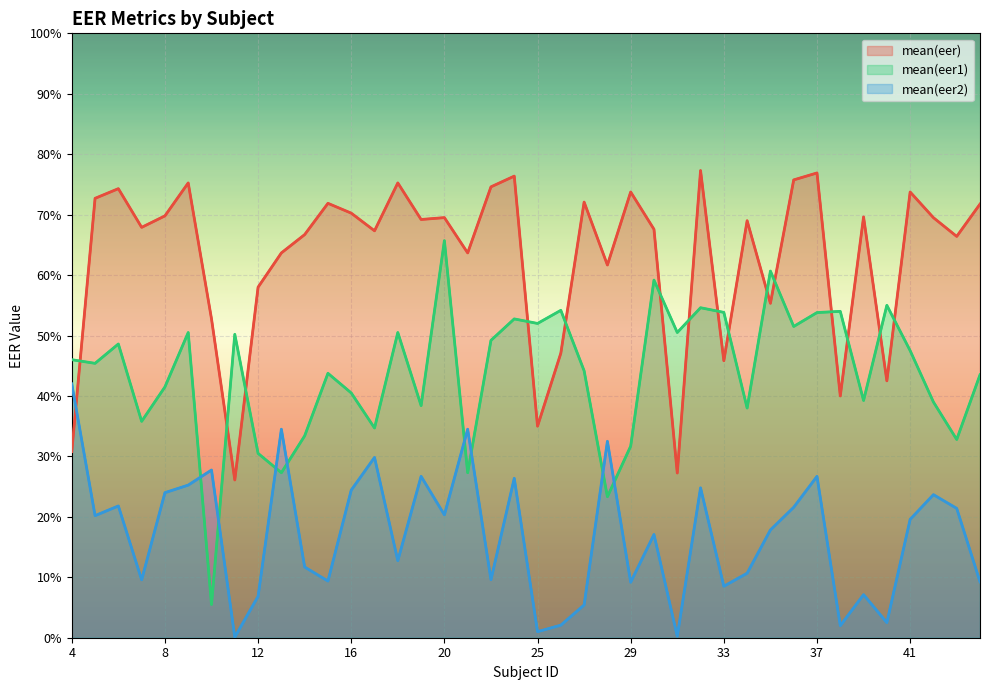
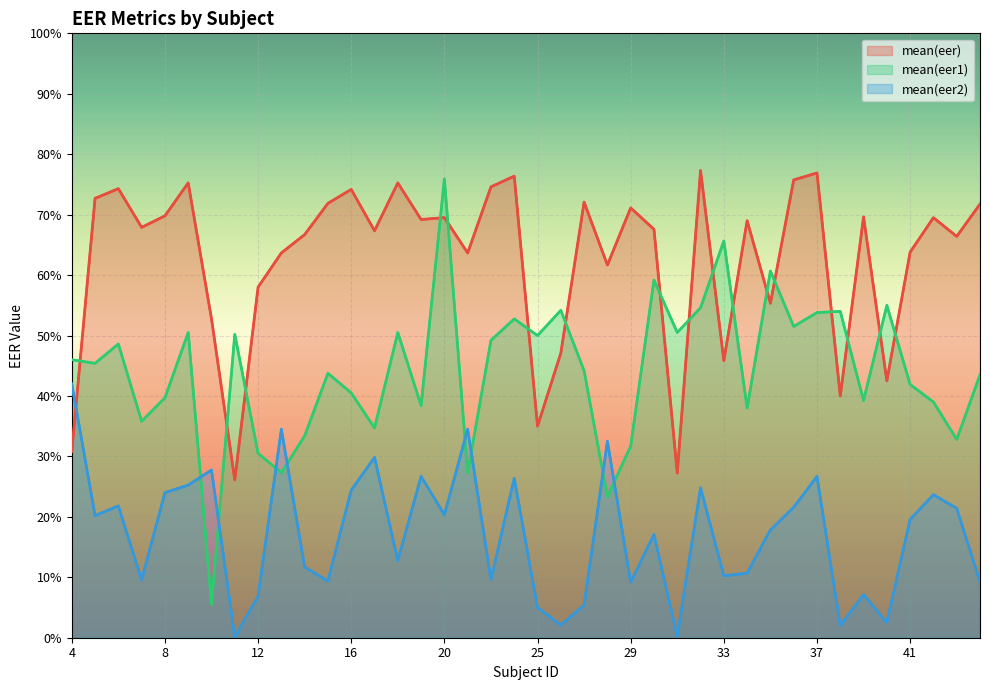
  {
    "mean(eer)": {
      "4": "31%",
      "8": "70%",
      "12": "58%",
-     "16": "70%",
+     "16": "74%",
      "20": "70%",
      "25": "35%",
-     "29": "74%",
+     "29": "71%",
      "33": "46%",
      "37": "77%",
-     "41": "74%"
+     "41": "64%"
    },
    "mean(eer1)": {
      "4": "46%",
-     "8": "42%",
+     "8": "40%",
      "12": "31%",
      "16": "41%",
-     "20": "66%",
-     "25": "52%",
+     "20": "76%",
+     "25": "50%",
      "29": "32%",
-     "33": "54%",
+     "33": "66%",
      "37": "54%",
-     "41": "48%"
+     "41": "42%"
    },
    "mean(eer2)": {
      "4": "42%",
      "8": "24%",
      "12": "7%",
      "16": "24%",
      "20": "20%",
-     "25": "1%",
+     "25": "5%",
      "29": "9%",
-     "33": "9%",
+     "33": "10%",
      "37": "27%",
      "41": "20%"
    }
  }
